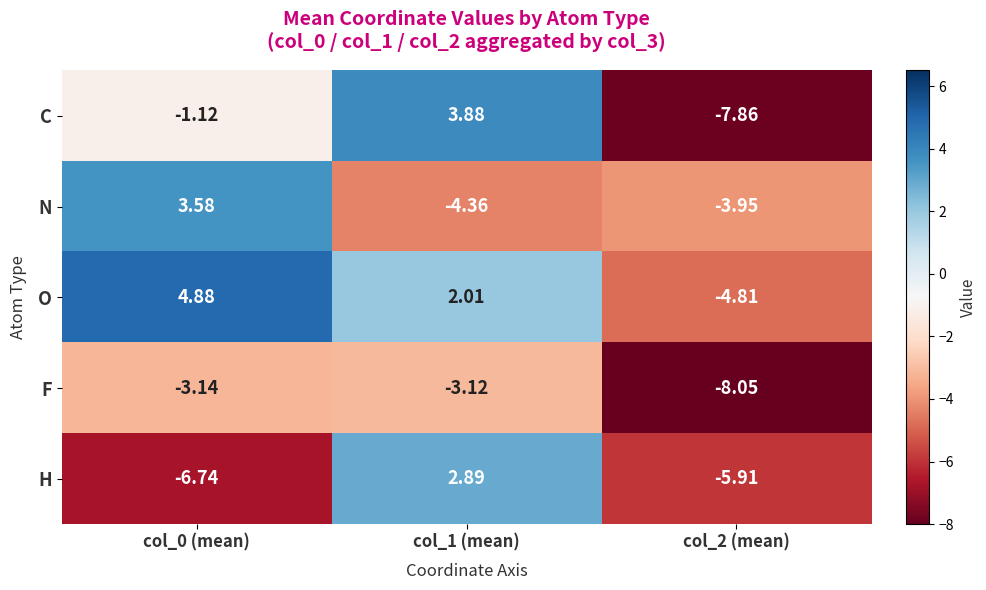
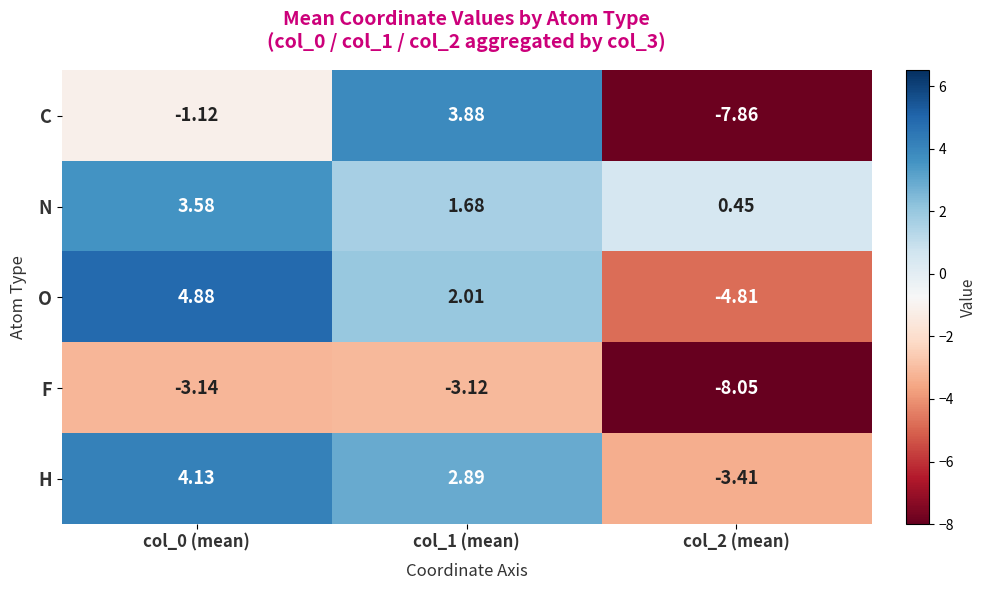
  {
    "C": {
      "col_0 (mean)": -1.12,
      "col_1 (mean)": 3.88,
      "col_2 (mean)": -7.86
    },
    "N": {
      "col_0 (mean)": 3.58,
-     "col_1 (mean)": -4.36,
-     "col_2 (mean)": -3.95
+     "col_1 (mean)": 1.68,
+     "col_2 (mean)": 0.45
    },
    "O": {
      "col_0 (mean)": 4.88,
      "col_1 (mean)": 2.01,
      "col_2 (mean)": -4.81
    },
    "F": {
      "col_0 (mean)": -3.14,
      "col_1 (mean)": -3.12,
      "col_2 (mean)": -8.05
    },
    "H": {
-     "col_0 (mean)": -6.74,
+     "col_0 (mean)": 4.13,
      "col_1 (mean)": 2.89,
-     "col_2 (mean)": -5.91
+     "col_2 (mean)": -3.41
    }
  }
